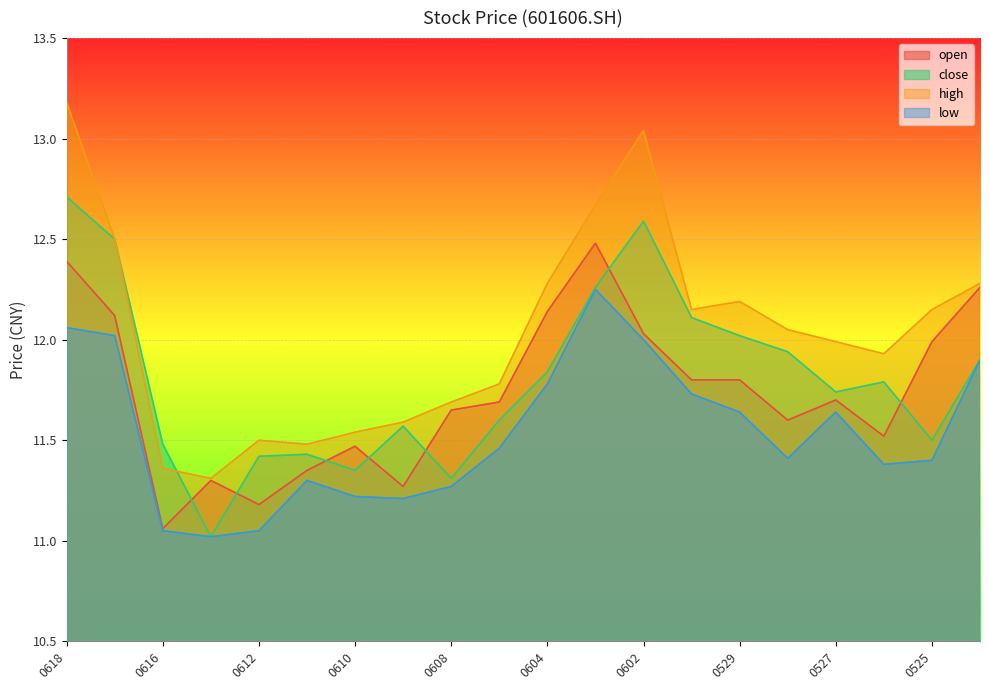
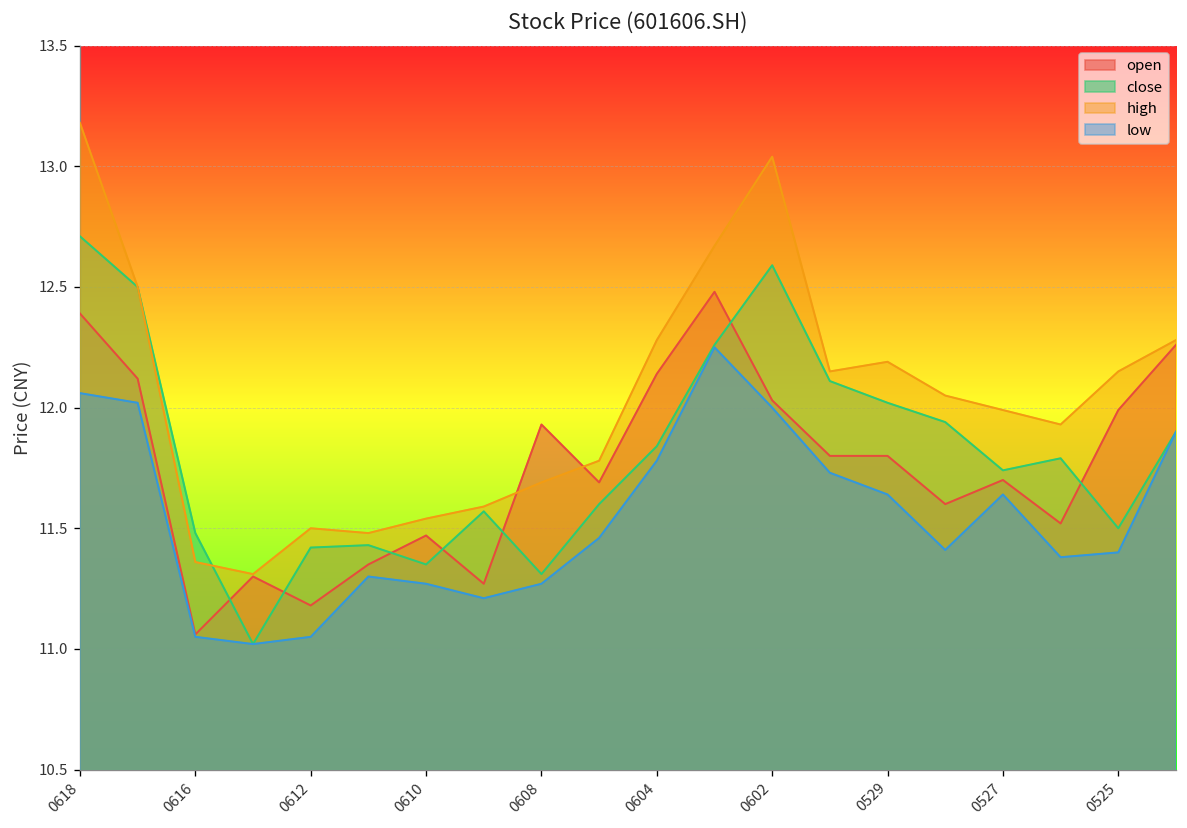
  {
    "open": {
      "0618": 12.39,
      "0612": 11.18,
      "0610": 11.47,
-     "0608": 11.65,
+     "0608": 11.93,
      "0604": 12.14,
      "0602": 12.03,
      "0529": 11.80,
      "0527": 11.70,
      "0525": 11.99
    },
    "close": {
      "0618": 12.71,
      "0616": 11.48,
      "0612": 11.42,
      "0610": 11.35,
      "0608": 11.31,
      "0604": 11.84,
      "0602": 12.59,
      "0529": 12.02,
      "0527": 11.74,
      "0525": 11.50
    },
    "high": {
      "0618": 13.18,
      "0616": 11.36,
      "0612": 11.50,
      "0610": 11.54,
      "0608": 11.69,
      "0604": 12.28,
      "0602": 13.04,
      "0529": 12.19,
      "0527": 11.99,
      "0525": 12.15
    },
    "low": {
      "0618": 12.06,
      "0612": 11.05,
-     "0610": 11.22,
+     "0610": 11.27,
      "0608": 11.27,
      "0604": 11.78,
      "0602": 12.00,
      "0529": 11.64,
      "0527": 11.64,
      "0525": 11.40
    }
  }
